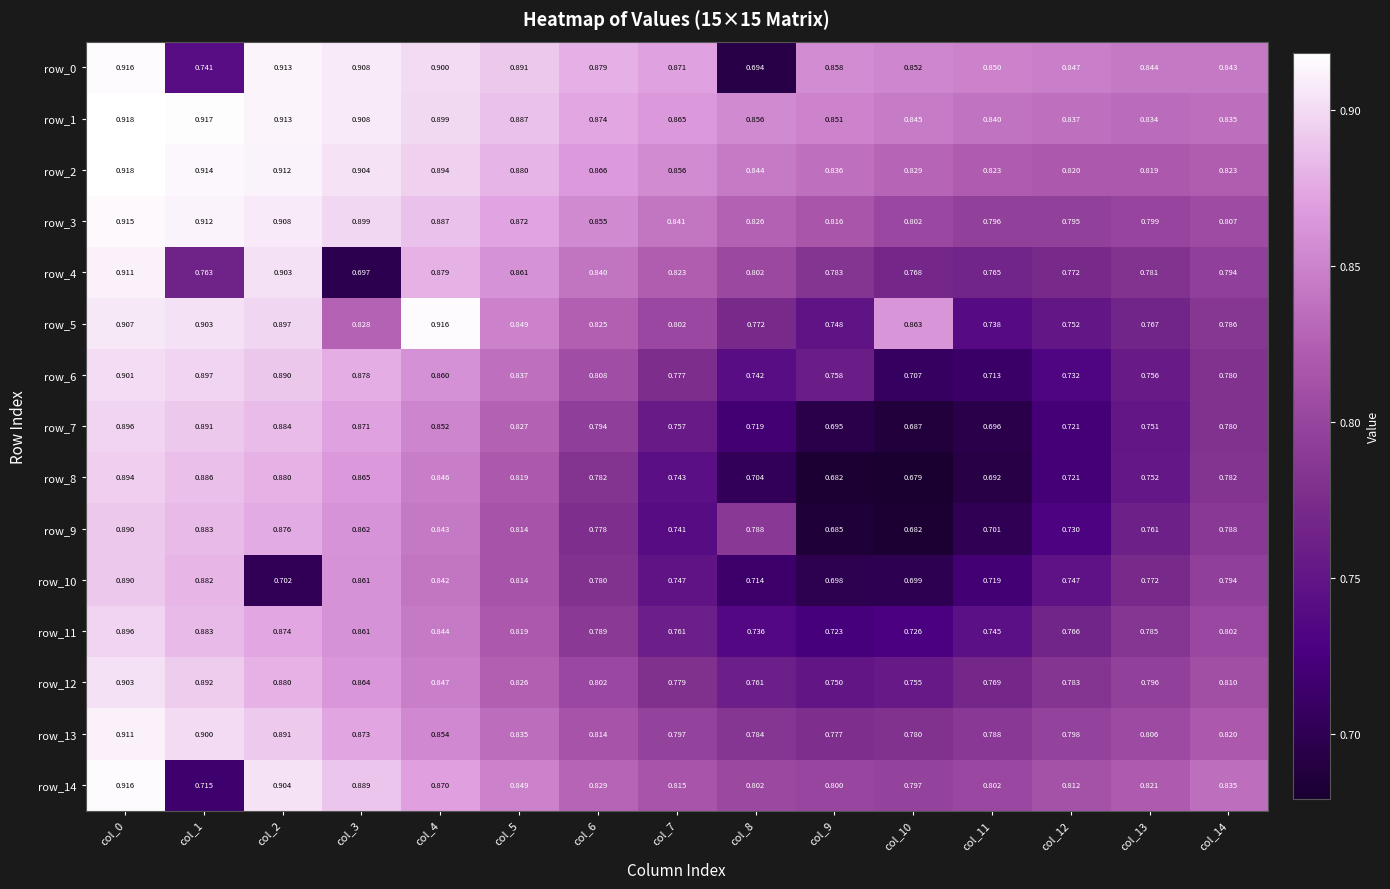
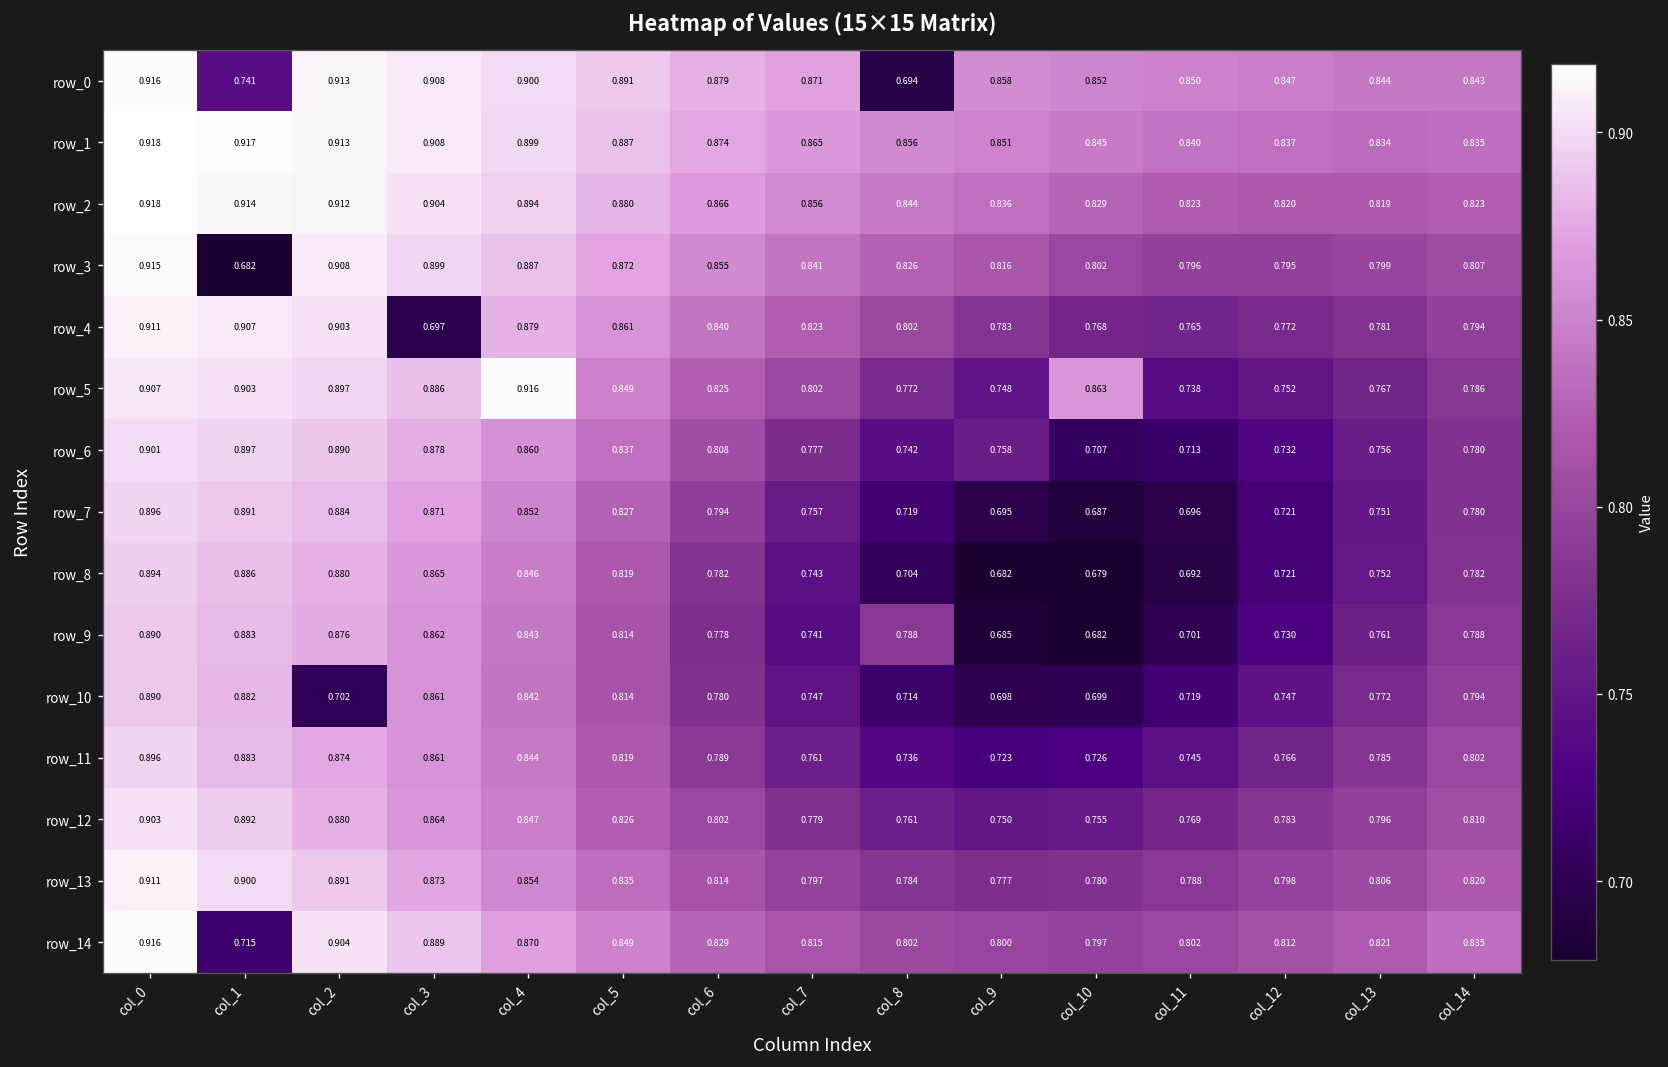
  {
    "row_3": {
      "col_0": 0.915,
-     "col_1": 0.912,
+     "col_1": 0.682,
      "col_2": 0.908,
      "col_3": 0.899,
      "col_4": 0.887,
      "col_5": 0.872,
      "col_6": 0.855,
      "col_7": 0.841,
      "col_8": 0.826,
      "col_9": 0.816,
      "col_10": 0.802,
      "col_11": 0.796,
      "col_12": 0.795,
      "col_13": 0.799,
      "col_14": 0.807
    },
    "row_4": {
      "col_0": 0.911,
-     "col_1": 0.763,
+     "col_1": 0.907,
      "col_2": 0.903,
      "col_3": 0.697,
      "col_4": 0.879,
      "col_5": 0.861,
      "col_6": 0.840,
      "col_7": 0.823,
      "col_8": 0.802,
      "col_9": 0.783,
      "col_10": 0.768,
      "col_11": 0.765,
      "col_12": 0.772,
      "col_13": 0.781,
      "col_14": 0.794
    },
    "row_5": {
      "col_0": 0.907,
      "col_1": 0.903,
      "col_2": 0.897,
-     "col_3": 0.828,
+     "col_3": 0.886,
      "col_4": 0.916,
      "col_5": 0.849,
      "col_6": 0.825,
      "col_7": 0.802,
      "col_8": 0.772,
      "col_9": 0.748,
      "col_10": 0.863,
      "col_11": 0.738,
      "col_12": 0.752,
      "col_13": 0.767,
      "col_14": 0.786
    }
  }
